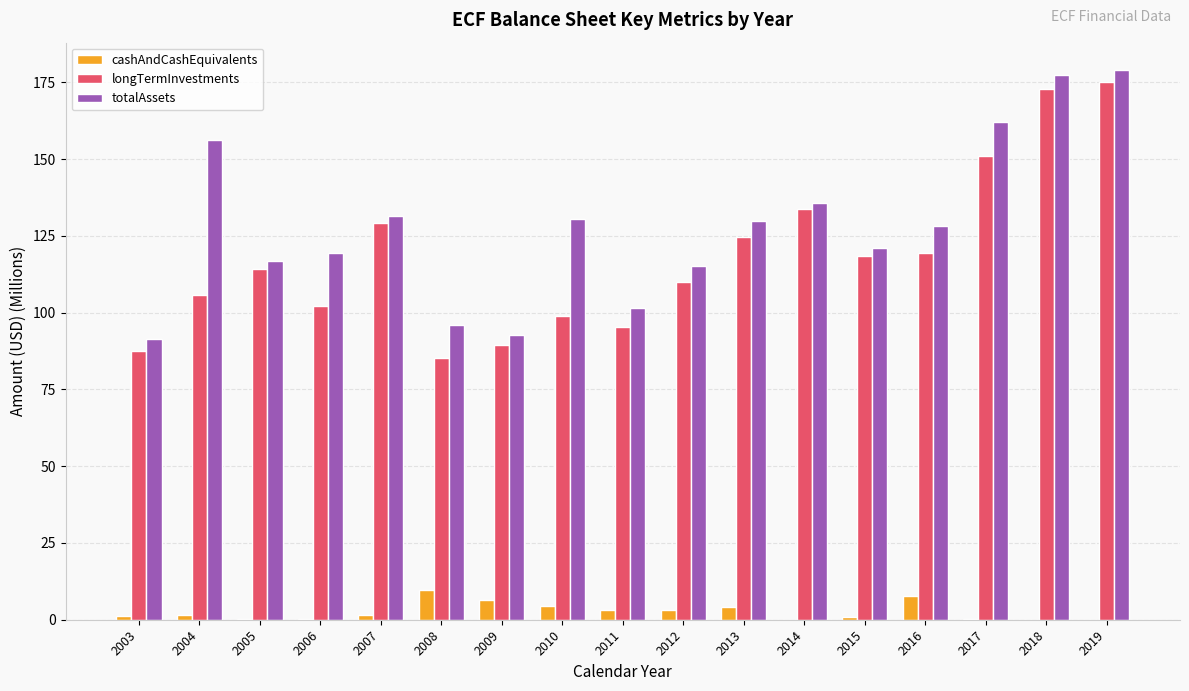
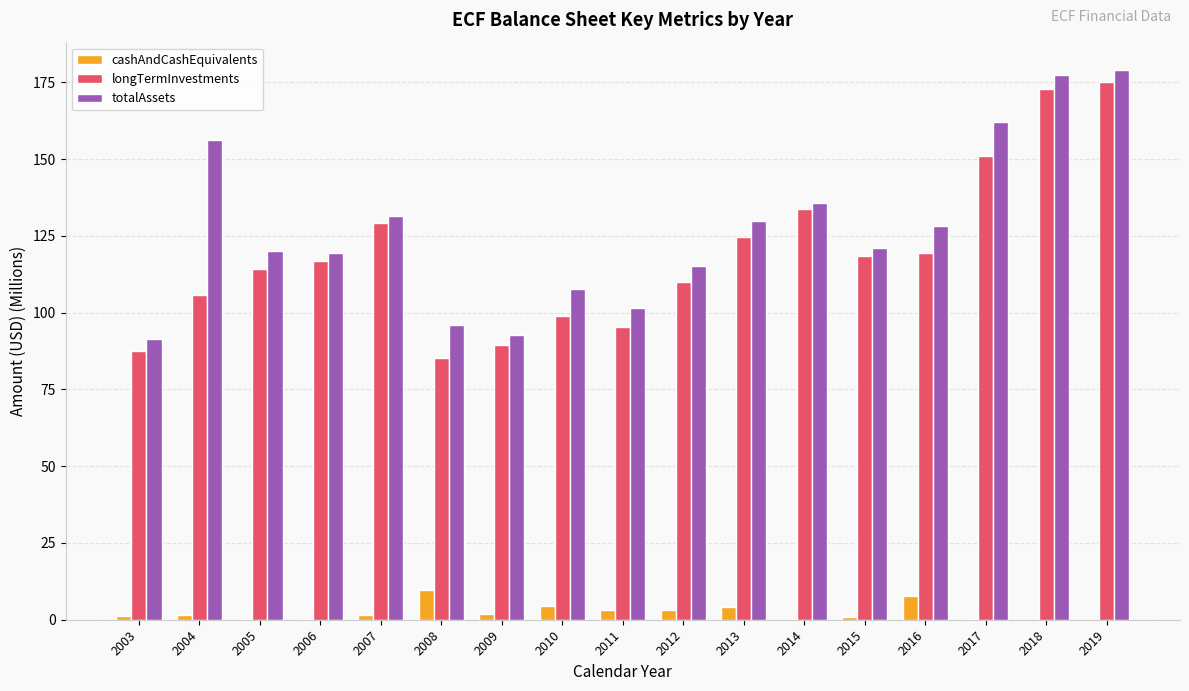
  {
    "cashAndCashEquivalents": {
      "2003": 1,
      "2004": 2,
      "2007": 1,
      "2008": 10,
-     "2009": 6,
+     "2009": 2,
      "2010": 4,
      "2011": 3,
      "2012": 3,
      "2013": 4,
      "2015": 1,
      "2016": 8
    },
    "longTermInvestments": {
      "2003": 87,
      "2004": 106,
      "2005": 114,
-     "2006": 102,
+     "2006": 117,
      "2007": 129,
      "2008": 85,
      "2009": 89,
      "2010": 99,
      "2011": 95,
      "2012": 110,
      "2013": 125,
      "2014": 134,
      "2015": 118,
      "2016": 119,
      "2017": 151,
      "2018": 173,
      "2019": 175
    },
    "totalAssets": {
      "2003": 92,
      "2004": 156,
-     "2005": 117,
+     "2005": 120,
      "2006": 119,
      "2007": 132,
      "2008": 96,
      "2009": 93,
-     "2010": 131,
+     "2010": 108,
      "2011": 102,
      "2012": 115,
      "2013": 130,
      "2014": 136,
      "2015": 121,
      "2016": 128,
      "2017": 162,
      "2018": 177,
      "2019": 179
    }
  }
